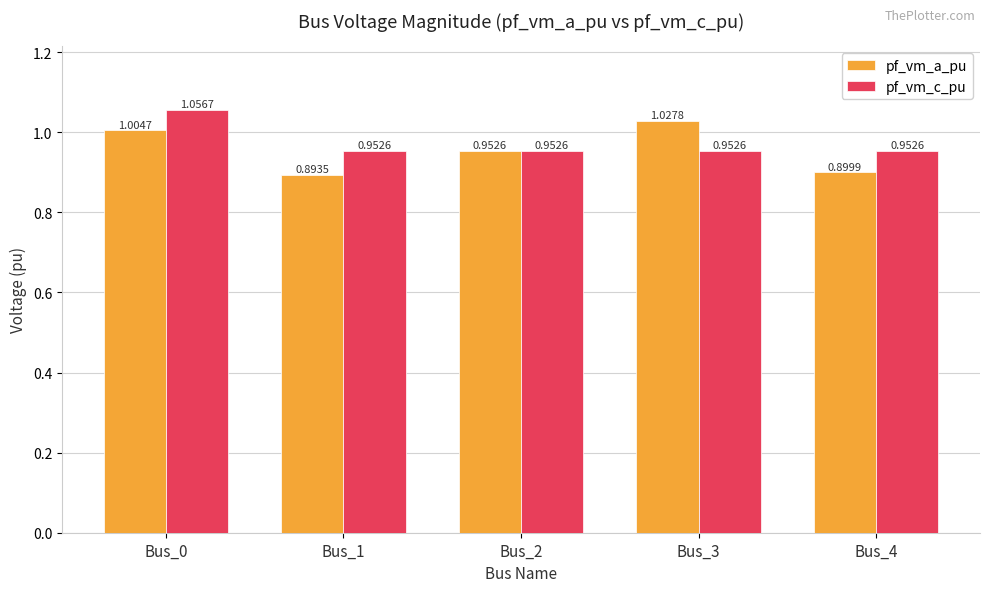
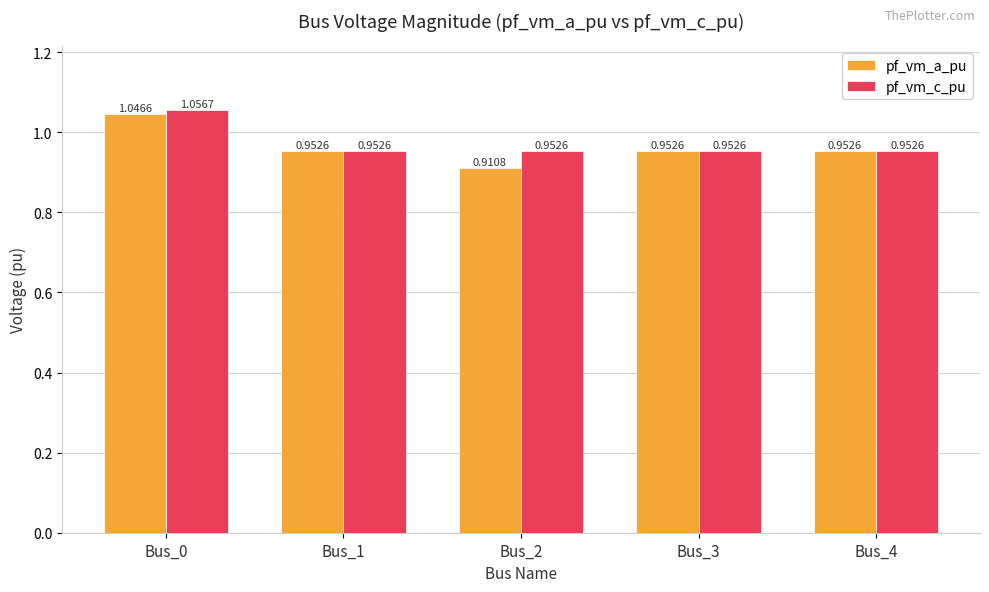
  {
    "pf_vm_a_pu": {
-     "Bus_0": 1.0047,
-     "Bus_1": 0.8935,
-     "Bus_2": 0.9526,
-     "Bus_3": 1.0278,
-     "Bus_4": 0.8999
+     "Bus_0": 1.0466,
+     "Bus_1": 0.9526,
+     "Bus_2": 0.9108,
+     "Bus_3": 0.9526,
+     "Bus_4": 0.9526
    },
    "pf_vm_c_pu": {
      "Bus_0": 1.0567,
      "Bus_1": 0.9526,
      "Bus_2": 0.9526,
      "Bus_3": 0.9526,
      "Bus_4": 0.9526
    }
  }
